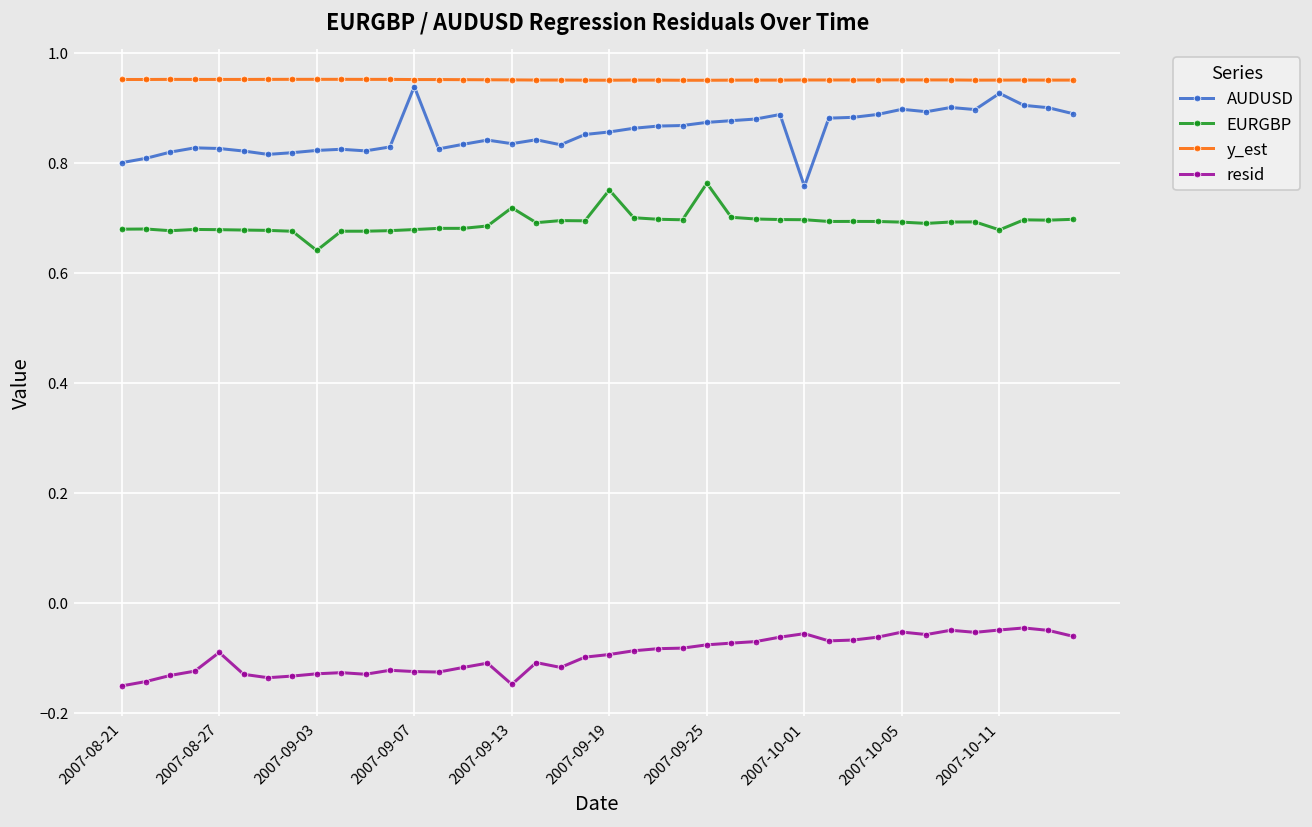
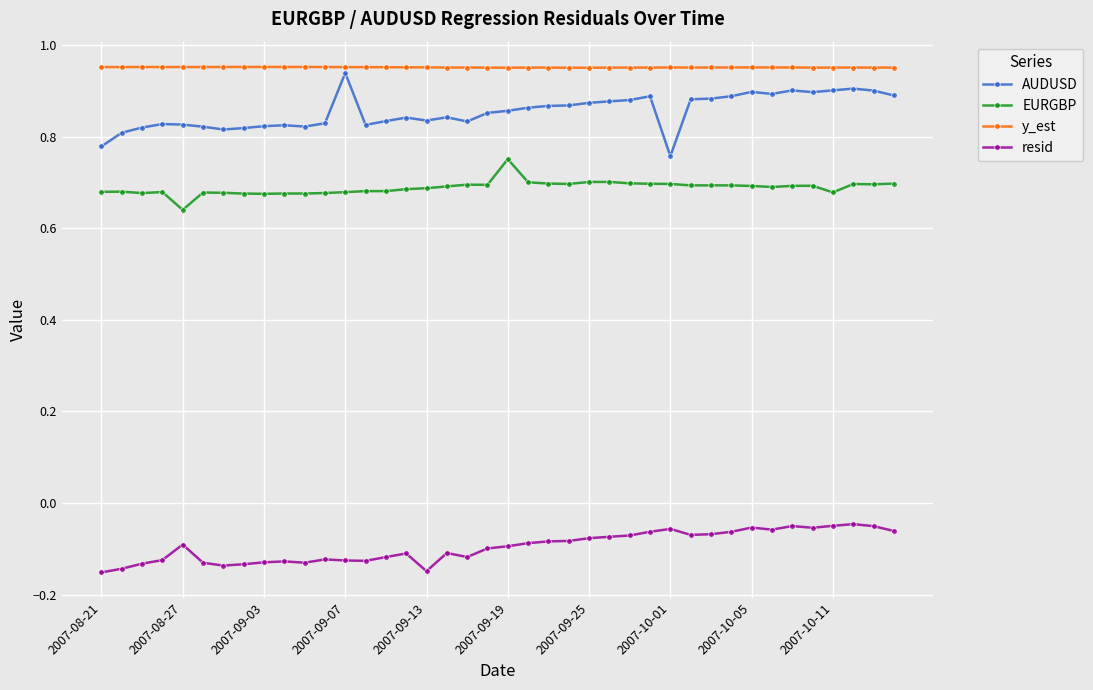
  {
    "AUDUSD": {
-     "2007-08-21": 0.80,
+     "2007-08-21": 0.78,
      "2007-08-27": 0.83,
      "2007-09-03": 0.82,
      "2007-09-07": 0.94,
      "2007-09-13": 0.83,
      "2007-09-19": 0.86,
      "2007-09-25": 0.87,
      "2007-10-01": 0.76,
      "2007-10-05": 0.90,
-     "2007-10-11": 0.93
+     "2007-10-11": 0.90
    },
    "EURGBP": {
      "2007-08-21": 0.68,
-     "2007-08-27": 0.68,
-     "2007-09-03": 0.64,
+     "2007-08-27": 0.64,
+     "2007-09-03": 0.67,
      "2007-09-07": 0.68,
-     "2007-09-13": 0.72,
+     "2007-09-13": 0.69,
      "2007-09-19": 0.75,
-     "2007-09-25": 0.76,
+     "2007-09-25": 0.70,
      "2007-10-01": 0.70,
      "2007-10-05": 0.69,
      "2007-10-11": 0.68
    },
    "y_est": {
      "2007-08-21": 0.95,
      "2007-08-27": 0.95,
      "2007-09-03": 0.95,
      "2007-09-07": 0.95,
      "2007-09-13": 0.95,
      "2007-09-19": 0.95,
      "2007-09-25": 0.95,
      "2007-10-01": 0.95,
      "2007-10-05": 0.95,
      "2007-10-11": 0.95
    },
    "resid": {
      "2007-08-21": -0.15,
      "2007-08-27": -0.09,
      "2007-09-03": -0.13,
      "2007-09-07": -0.13,
      "2007-09-13": -0.15,
      "2007-09-19": -0.09,
      "2007-09-25": -0.08,
      "2007-10-01": -0.06,
      "2007-10-05": -0.05,
      "2007-10-11": -0.05
    }
  }
